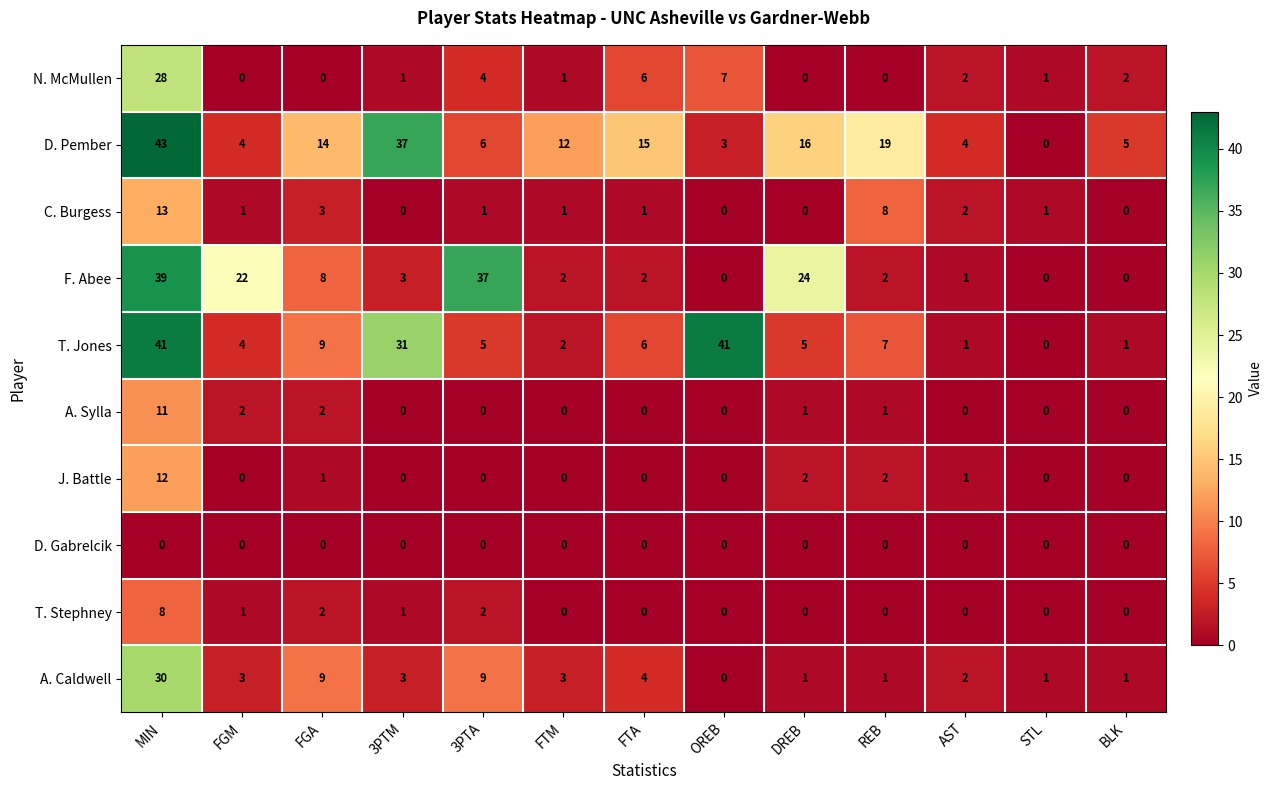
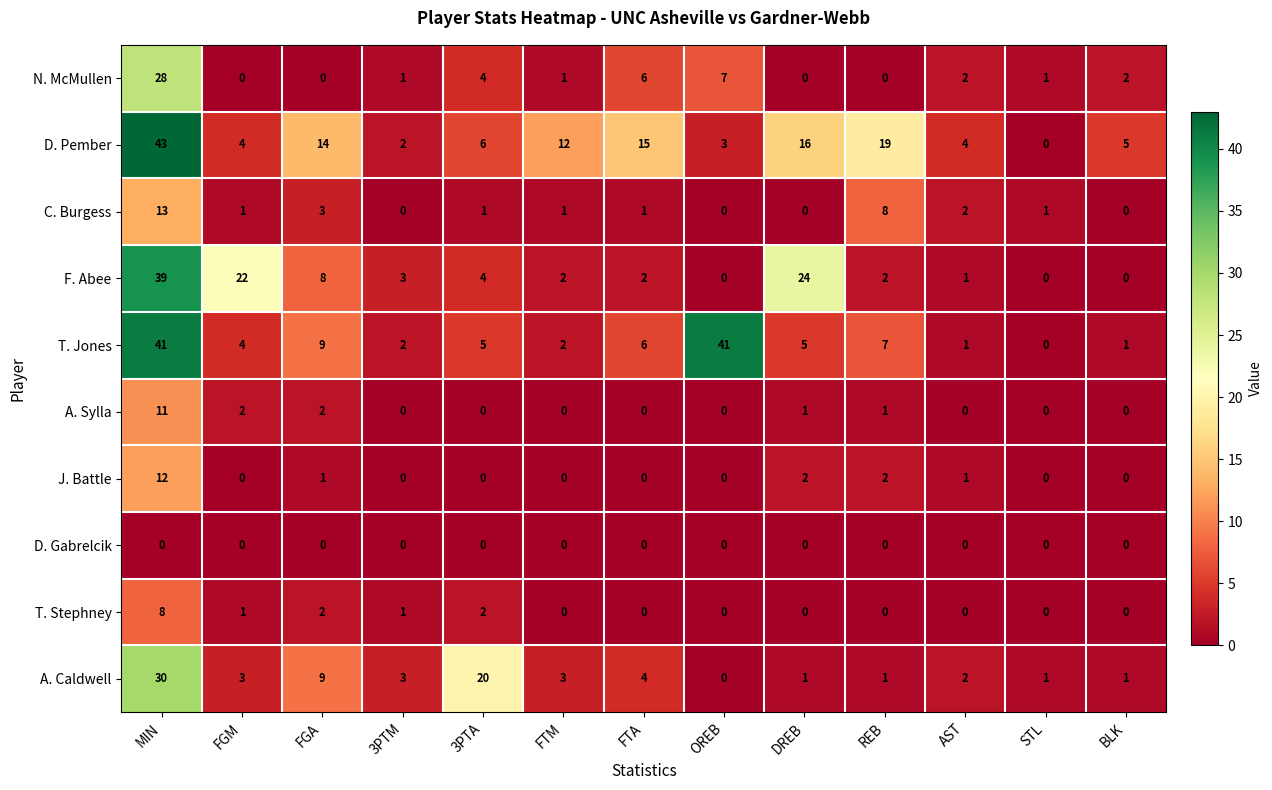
  {
    "N. McMullen": {
      "MIN": 28,
      "FGM": 0,
      "FGA": 0,
      "3PTM": 1,
      "3PTA": 4,
      "FTM": 1,
      "FTA": 6,
      "OREB": 7,
      "DREB": 0,
      "REB": 0,
      "AST": 2,
      "STL": 1,
      "BLK": 2
    },
    "D. Pember": {
      "MIN": 43,
      "FGM": 4,
      "FGA": 14,
-     "3PTM": 37,
+     "3PTM": 2,
      "3PTA": 6,
      "FTM": 12,
      "FTA": 15,
      "OREB": 3,
      "DREB": 16,
      "REB": 19,
      "AST": 4,
      "STL": 0,
      "BLK": 5
    },
    "C. Burgess": {
      "MIN": 13,
      "FGM": 1,
      "FGA": 3,
      "3PTM": 0,
      "3PTA": 1,
      "FTM": 1,
      "FTA": 1,
      "OREB": 0,
      "DREB": 0,
      "REB": 8,
      "AST": 2,
      "STL": 1,
      "BLK": 0
    },
    "F. Abee": {
      "MIN": 39,
      "FGM": 22,
      "FGA": 8,
      "3PTM": 3,
-     "3PTA": 37,
+     "3PTA": 4,
      "FTM": 2,
      "FTA": 2,
      "OREB": 0,
      "DREB": 24,
      "REB": 2,
      "AST": 1,
      "STL": 0,
      "BLK": 0
    },
    "T. Jones": {
      "MIN": 41,
      "FGM": 4,
      "FGA": 9,
-     "3PTM": 31,
+     "3PTM": 2,
      "3PTA": 5,
      "FTM": 2,
      "FTA": 6,
      "OREB": 41,
      "DREB": 5,
      "REB": 7,
      "AST": 1,
      "STL": 0,
      "BLK": 1
    },
    "A. Sylla": {
      "MIN": 11,
      "FGM": 2,
      "FGA": 2,
      "3PTM": 0,
      "3PTA": 0,
      "FTM": 0,
      "FTA": 0,
      "OREB": 0,
      "DREB": 1,
      "REB": 1,
      "AST": 0,
      "STL": 0,
      "BLK": 0
    },
    "J. Battle": {
      "MIN": 12,
      "FGM": 0,
      "FGA": 1,
      "3PTM": 0,
      "3PTA": 0,
      "FTM": 0,
      "FTA": 0,
      "OREB": 0,
      "DREB": 2,
      "REB": 2,
      "AST": 1,
      "STL": 0,
      "BLK": 0
    },
    "D. Gabrelcik": {
      "MIN": 0,
      "FGM": 0,
      "FGA": 0,
      "3PTM": 0,
      "3PTA": 0,
      "FTM": 0,
      "FTA": 0,
      "OREB": 0,
      "DREB": 0,
      "REB": 0,
      "AST": 0,
      "STL": 0,
      "BLK": 0
    },
    "T. Stephney": {
      "MIN": 8,
      "FGM": 1,
      "FGA": 2,
      "3PTM": 1,
      "3PTA": 2,
      "FTM": 0,
      "FTA": 0,
      "OREB": 0,
      "DREB": 0,
      "REB": 0,
      "AST": 0,
      "STL": 0,
      "BLK": 0
    },
    "A. Caldwell": {
      "MIN": 30,
      "FGM": 3,
      "FGA": 9,
      "3PTM": 3,
-     "3PTA": 9,
+     "3PTA": 20,
      "FTM": 3,
      "FTA": 4,
      "OREB": 0,
      "DREB": 1,
      "REB": 1,
      "AST": 2,
      "STL": 1,
      "BLK": 1
    }
  }
